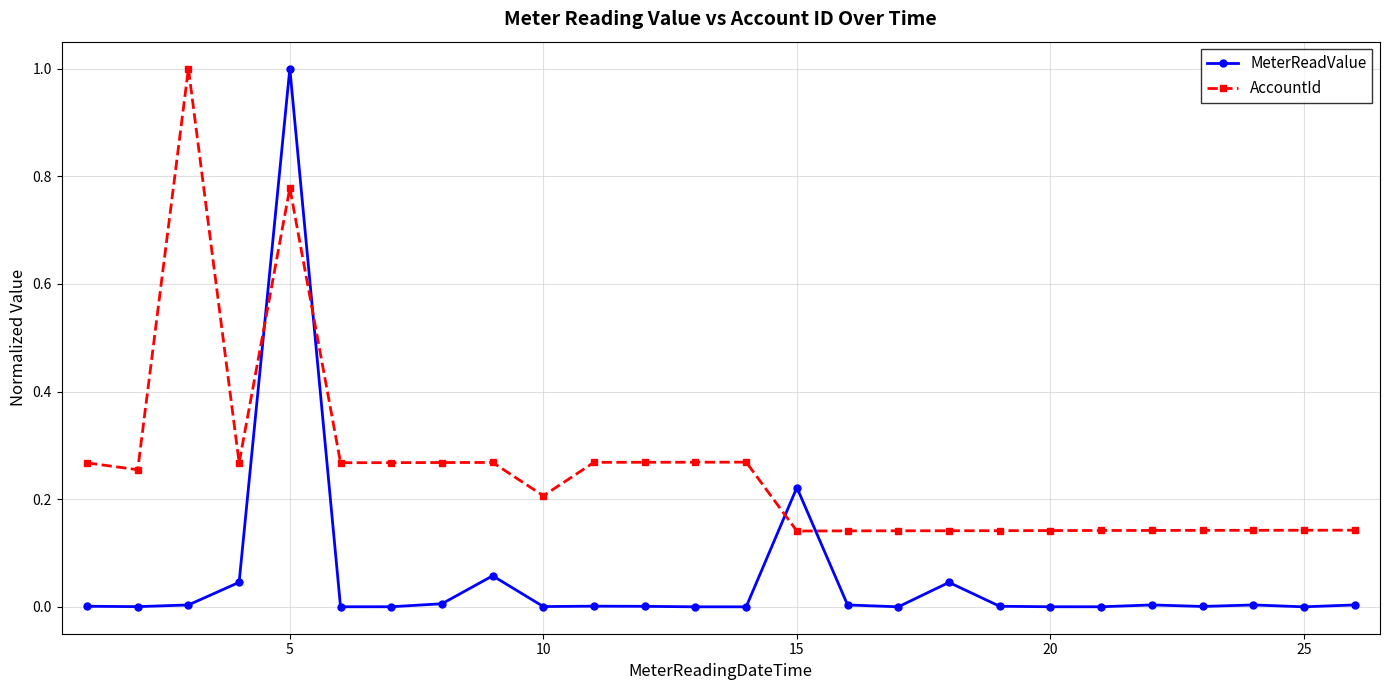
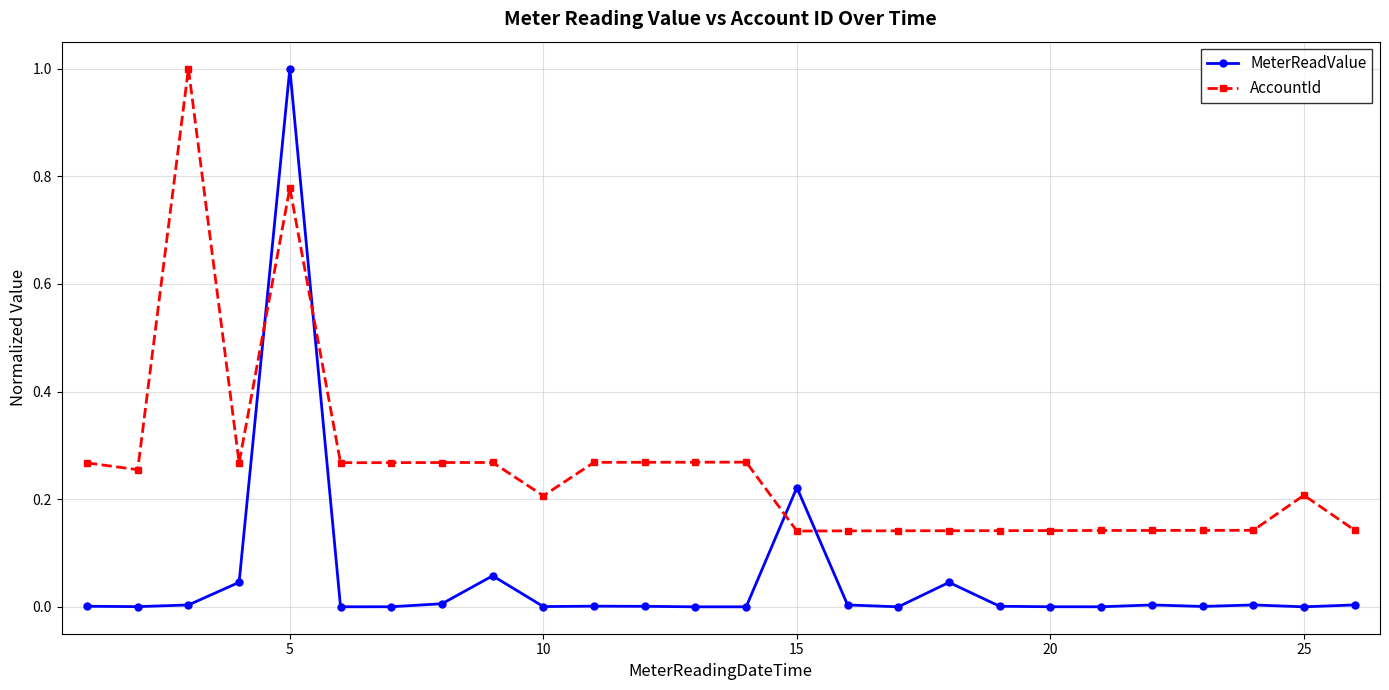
  {
    "MeterReadValue": {
      "5": 1.00,
      "10": 0.00,
      "15": 0.22,
      "20": 0.00,
      "25": 0.00
    },
    "AccountId": {
      "5": 0.78,
      "10": 0.21,
      "15": 0.14,
      "20": 0.14,
-     "25": 0.14
+     "25": 0.21
    }
  }
